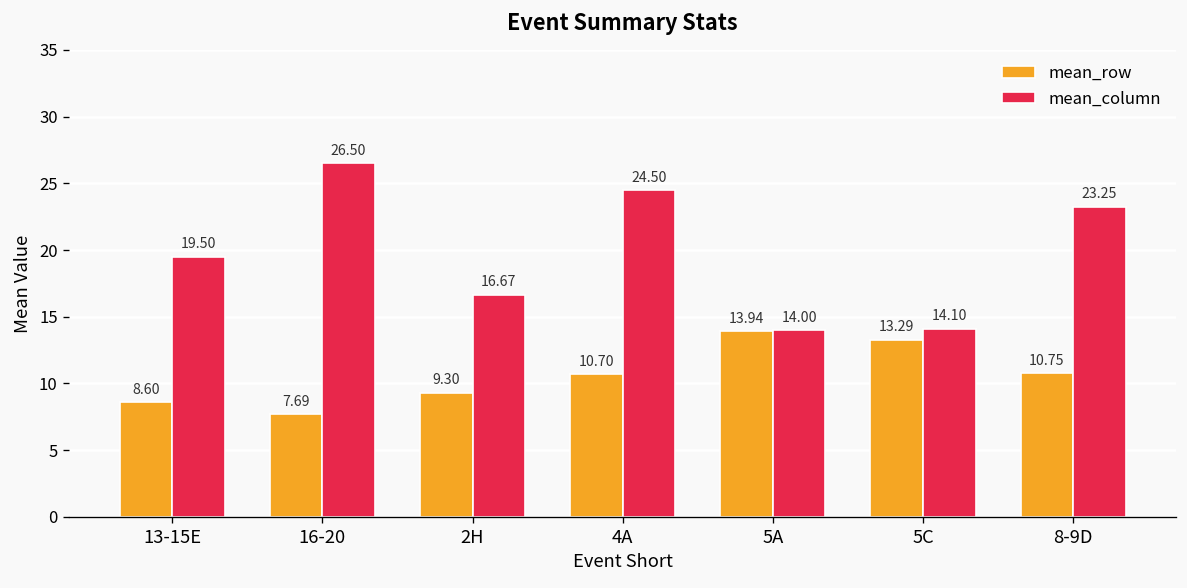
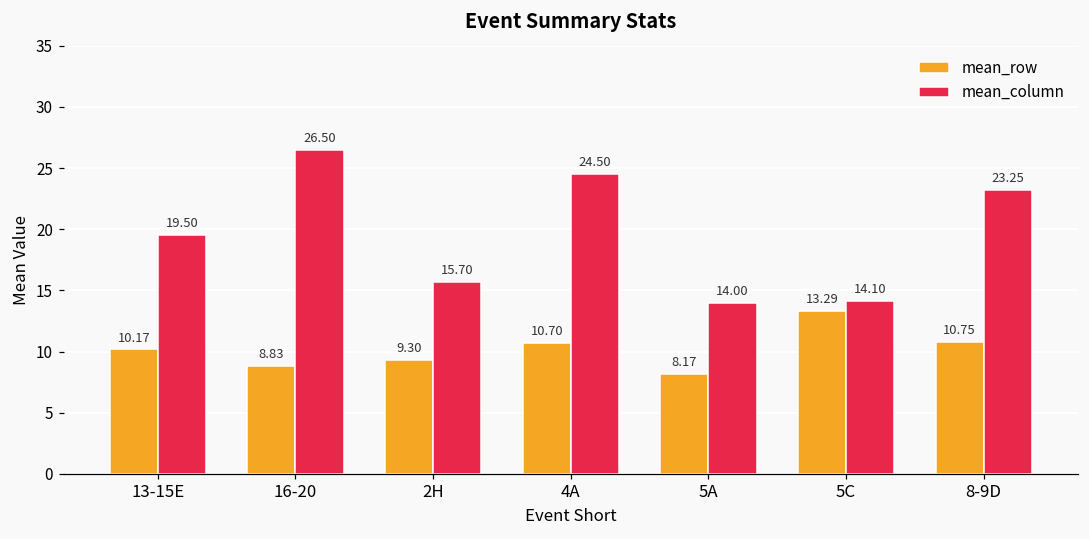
  {
    "mean_row": {
-     "13-15E": 8.60,
-     "16-20": 7.69,
+     "13-15E": 10.17,
+     "16-20": 8.83,
      "2H": 9.30,
      "4A": 10.70,
-     "5A": 13.94,
+     "5A": 8.17,
      "5C": 13.29,
      "8-9D": 10.75
    },
    "mean_column": {
      "13-15E": 19.50,
      "16-20": 26.50,
-     "2H": 16.67,
+     "2H": 15.70,
      "4A": 24.50,
      "5A": 14.00,
      "5C": 14.10,
      "8-9D": 23.25
    }
  }
